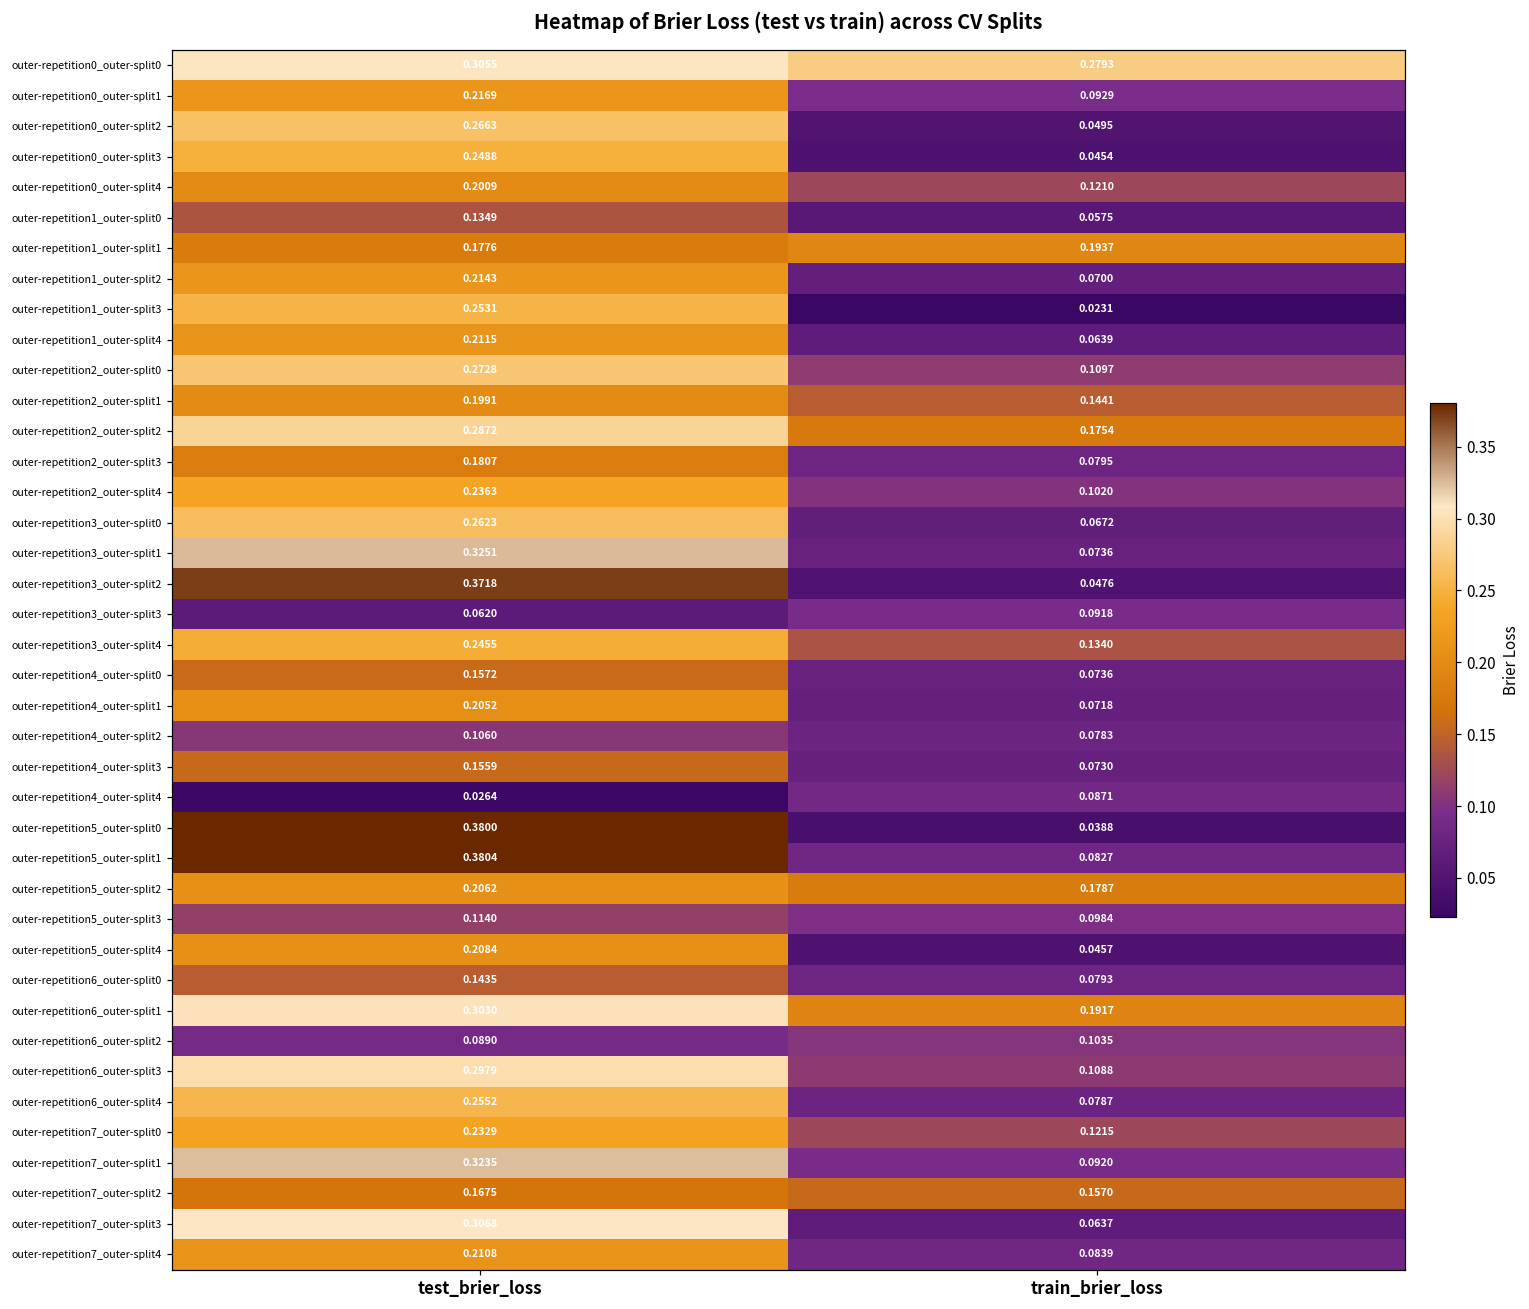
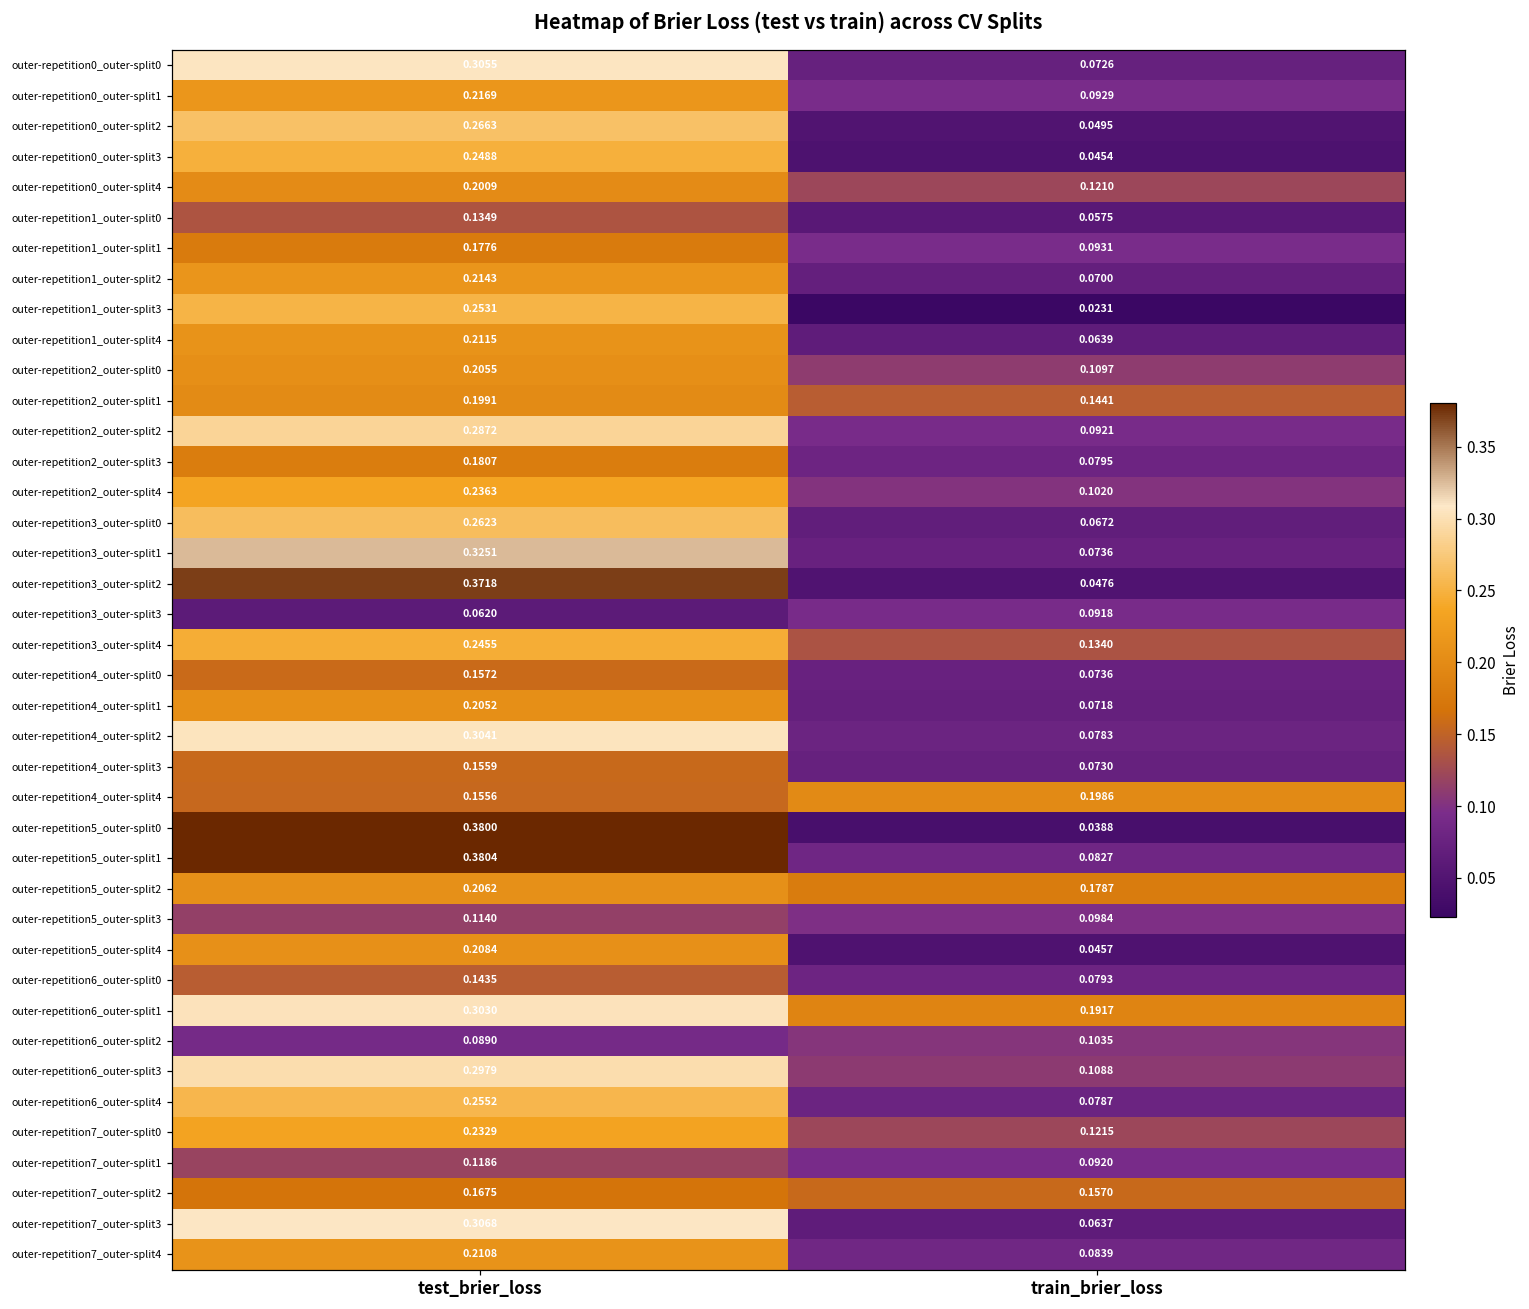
  {
    "outer-repetition0_outer-split0": {
      "test_brier_loss": 0.3055,
-     "train_brier_loss": 0.2793
+     "train_brier_loss": 0.0726
    },
    "outer-repetition0_outer-split1": {
      "test_brier_loss": 0.2169,
      "train_brier_loss": 0.0929
    },
    "outer-repetition0_outer-split2": {
      "test_brier_loss": 0.2663,
      "train_brier_loss": 0.0495
    },
    "outer-repetition0_outer-split3": {
      "test_brier_loss": 0.2488,
      "train_brier_loss": 0.0454
    },
    "outer-repetition0_outer-split4": {
      "test_brier_loss": 0.2009,
      "train_brier_loss": 0.1210
    },
    "outer-repetition1_outer-split0": {
      "test_brier_loss": 0.1349,
      "train_brier_loss": 0.0575
    },
    "outer-repetition1_outer-split1": {
      "test_brier_loss": 0.1776,
-     "train_brier_loss": 0.1937
+     "train_brier_loss": 0.0931
    },
    "outer-repetition1_outer-split2": {
      "test_brier_loss": 0.2143,
      "train_brier_loss": 0.0700
    },
    "outer-repetition1_outer-split3": {
      "test_brier_loss": 0.2531,
      "train_brier_loss": 0.0231
    },
    "outer-repetition1_outer-split4": {
      "test_brier_loss": 0.2115,
      "train_brier_loss": 0.0639
    },
    "outer-repetition2_outer-split0": {
-     "test_brier_loss": 0.2728,
+     "test_brier_loss": 0.2055,
      "train_brier_loss": 0.1097
    },
    "outer-repetition2_outer-split1": {
      "test_brier_loss": 0.1991,
      "train_brier_loss": 0.1441
    },
    "outer-repetition2_outer-split2": {
      "test_brier_loss": 0.2872,
-     "train_brier_loss": 0.1754
+     "train_brier_loss": 0.0921
    },
    "outer-repetition2_outer-split3": {
      "test_brier_loss": 0.1807,
      "train_brier_loss": 0.0795
    },
    "outer-repetition2_outer-split4": {
      "test_brier_loss": 0.2363,
      "train_brier_loss": 0.1020
    },
    "outer-repetition3_outer-split0": {
      "test_brier_loss": 0.2623,
      "train_brier_loss": 0.0672
    },
    "outer-repetition3_outer-split1": {
      "test_brier_loss": 0.3251,
      "train_brier_loss": 0.0736
    },
    "outer-repetition3_outer-split2": {
      "test_brier_loss": 0.3718,
      "train_brier_loss": 0.0476
    },
    "outer-repetition3_outer-split3": {
      "test_brier_loss": 0.0620,
      "train_brier_loss": 0.0918
    },
    "outer-repetition3_outer-split4": {
      "test_brier_loss": 0.2455,
      "train_brier_loss": 0.1340
    },
    "outer-repetition4_outer-split0": {
      "test_brier_loss": 0.1572,
      "train_brier_loss": 0.0736
    },
    "outer-repetition4_outer-split1": {
      "test_brier_loss": 0.2052,
      "train_brier_loss": 0.0718
    },
    "outer-repetition4_outer-split2": {
-     "test_brier_loss": 0.1060,
+     "test_brier_loss": 0.3041,
      "train_brier_loss": 0.0783
    },
    "outer-repetition4_outer-split3": {
      "test_brier_loss": 0.1559,
      "train_brier_loss": 0.0730
    },
    "outer-repetition4_outer-split4": {
-     "test_brier_loss": 0.0264,
-     "train_brier_loss": 0.0871
+     "test_brier_loss": 0.1556,
+     "train_brier_loss": 0.1986
    },
    "outer-repetition5_outer-split0": {
      "test_brier_loss": 0.3800,
      "train_brier_loss": 0.0388
    },
    "outer-repetition5_outer-split1": {
      "test_brier_loss": 0.3804,
      "train_brier_loss": 0.0827
    },
    "outer-repetition5_outer-split2": {
      "test_brier_loss": 0.2062,
      "train_brier_loss": 0.1787
    },
    "outer-repetition5_outer-split3": {
      "test_brier_loss": 0.1140,
      "train_brier_loss": 0.0984
    },
    "outer-repetition5_outer-split4": {
      "test_brier_loss": 0.2084,
      "train_brier_loss": 0.0457
    },
    "outer-repetition6_outer-split0": {
      "test_brier_loss": 0.1435,
      "train_brier_loss": 0.0793
    },
    "outer-repetition6_outer-split1": {
      "test_brier_loss": 0.3030,
      "train_brier_loss": 0.1917
    },
    "outer-repetition6_outer-split2": {
      "test_brier_loss": 0.0890,
      "train_brier_loss": 0.1035
    },
    "outer-repetition6_outer-split3": {
      "test_brier_loss": 0.2979,
      "train_brier_loss": 0.1088
    },
    "outer-repetition6_outer-split4": {
      "test_brier_loss": 0.2552,
      "train_brier_loss": 0.0787
    },
    "outer-repetition7_outer-split0": {
      "test_brier_loss": 0.2329,
      "train_brier_loss": 0.1215
    },
    "outer-repetition7_outer-split1": {
-     "test_brier_loss": 0.3235,
+     "test_brier_loss": 0.1186,
      "train_brier_loss": 0.0920
    },
    "outer-repetition7_outer-split2": {
      "test_brier_loss": 0.1675,
      "train_brier_loss": 0.1570
    },
    "outer-repetition7_outer-split3": {
      "test_brier_loss": 0.3068,
      "train_brier_loss": 0.0637
    },
    "outer-repetition7_outer-split4": {
      "test_brier_loss": 0.2108,
      "train_brier_loss": 0.0839
    }
  }
